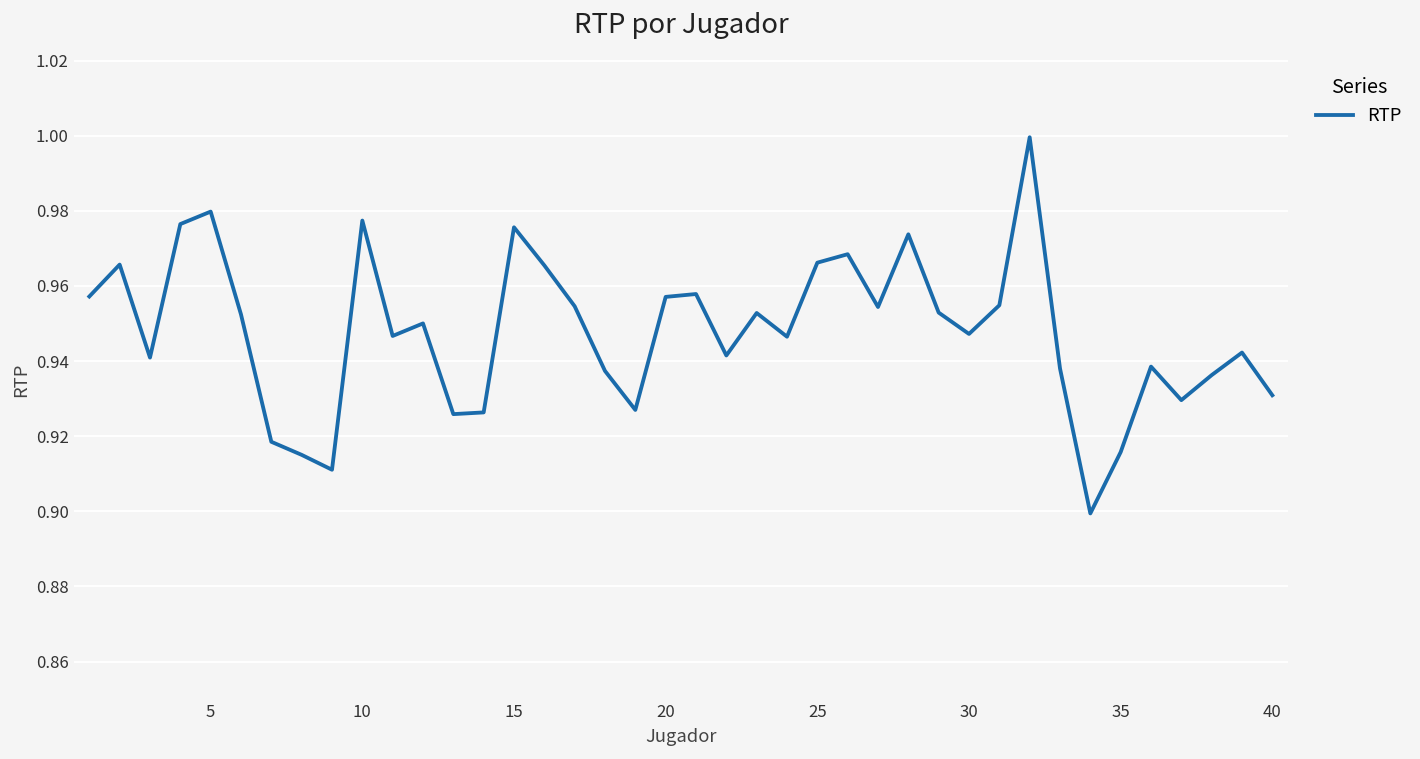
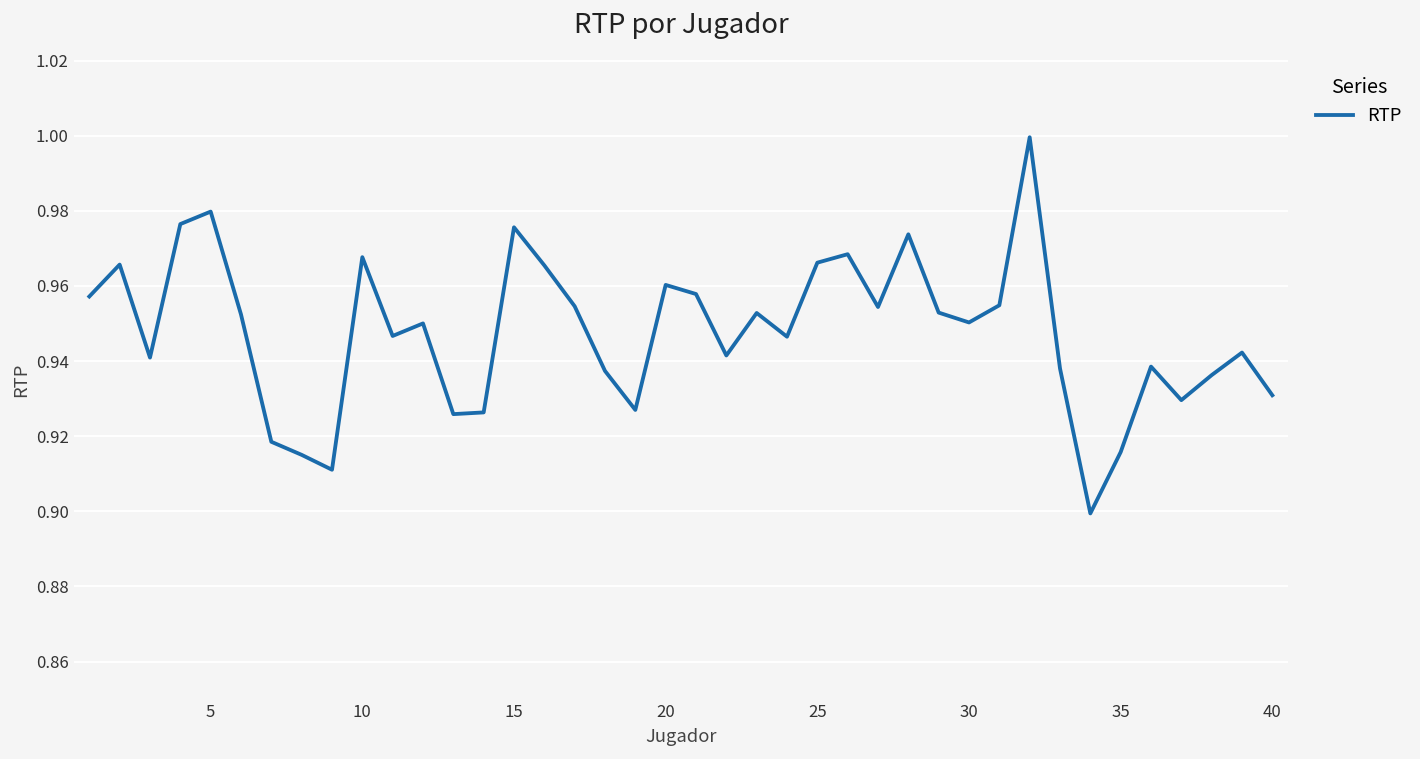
  {
    "5": 0.980,
-   "10": 0.977,
+   "10": 0.968,
    "15": 0.976,
-   "20": 0.957,
+   "20": 0.960,
    "25": 0.966,
-   "30": 0.947,
+   "30": 0.950,
    "35": 0.916,
    "40": 0.931
  }
